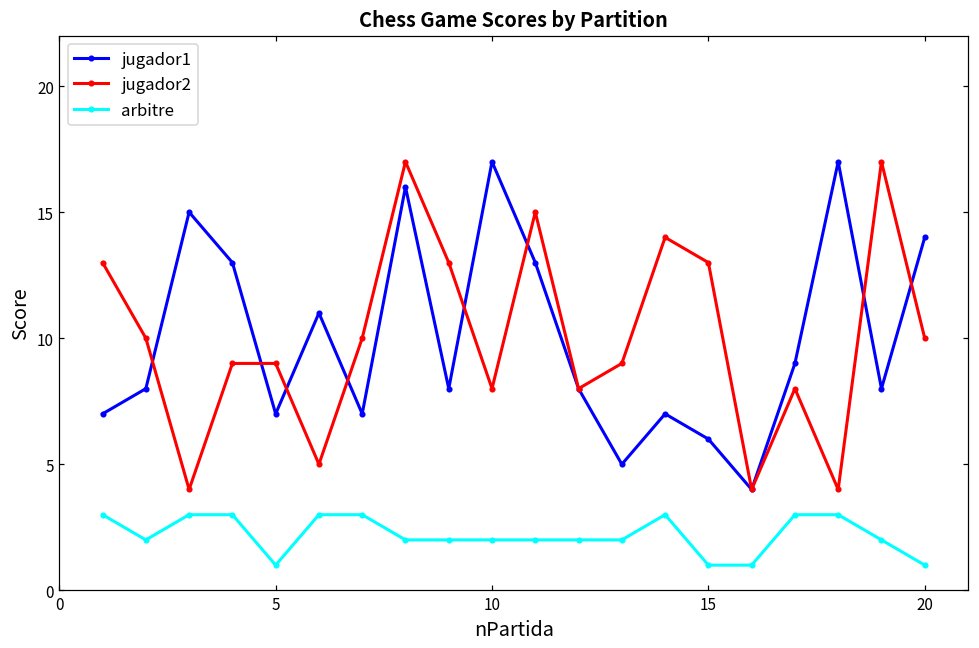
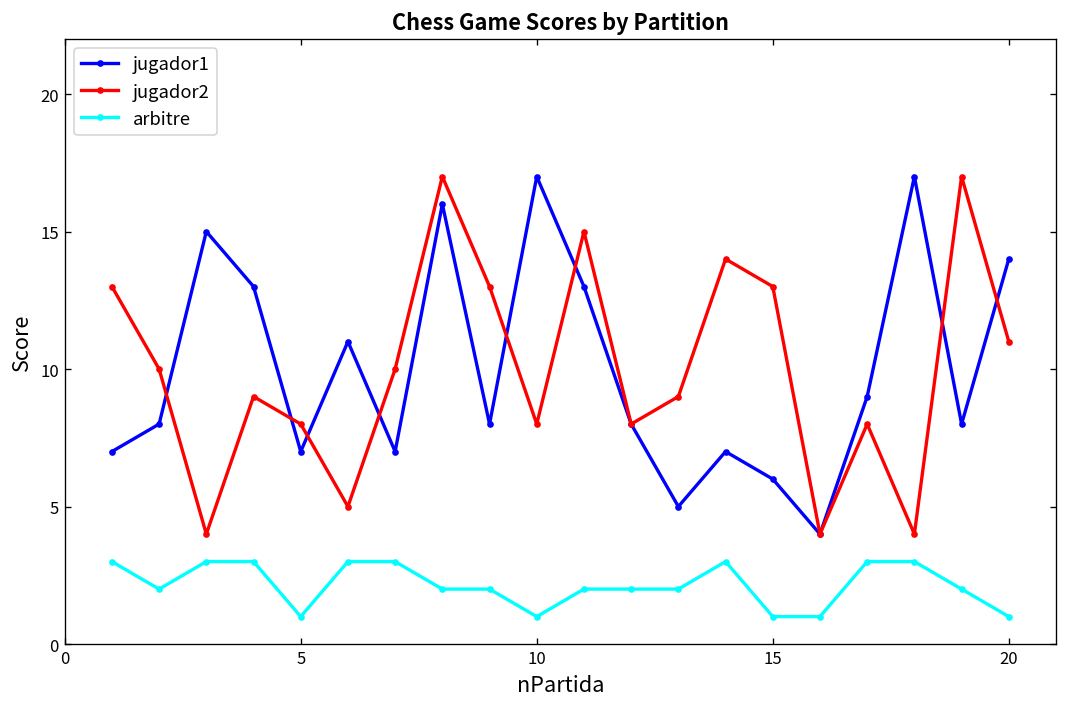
  {
    "jugador1": {
      "5": 7,
      "10": 17,
      "15": 6,
      "20": 14
    },
    "jugador2": {
-     "5": 9,
+     "5": 8,
      "10": 8,
      "15": 13,
-     "20": 10
+     "20": 11
    },
    "arbitre": {
      "5": 1,
-     "10": 2,
+     "10": 1,
      "15": 1,
      "20": 1
    }
  }
